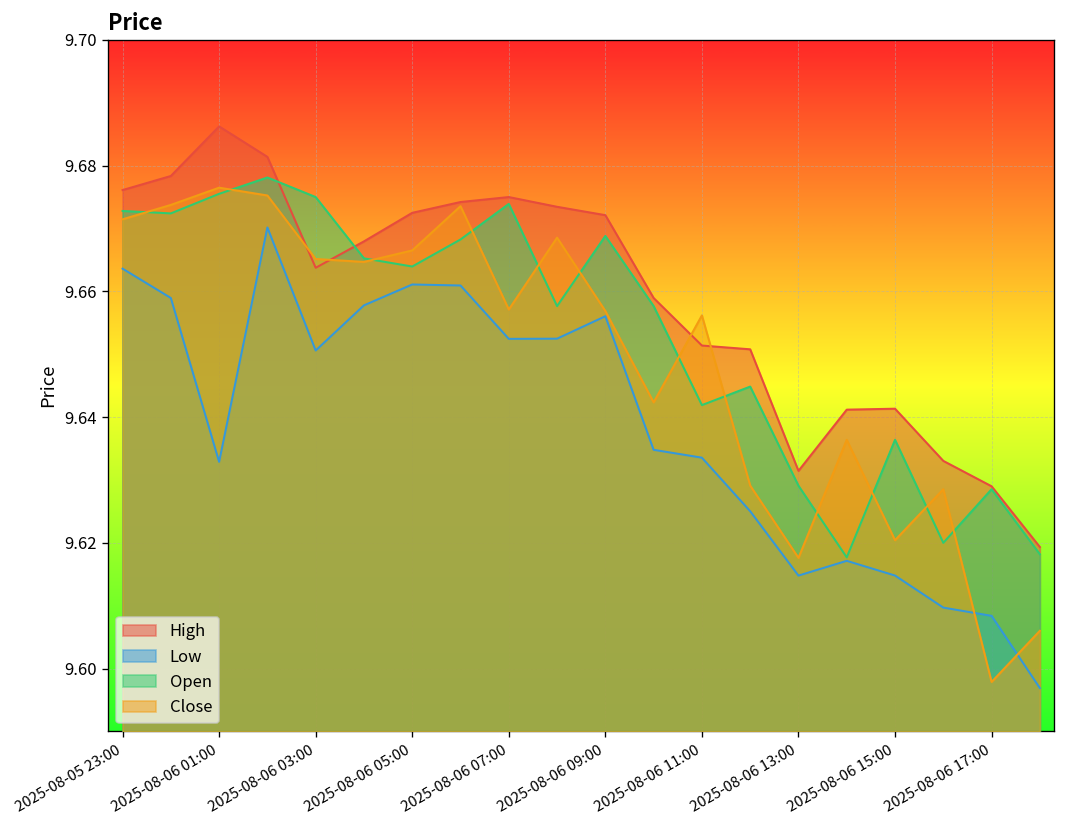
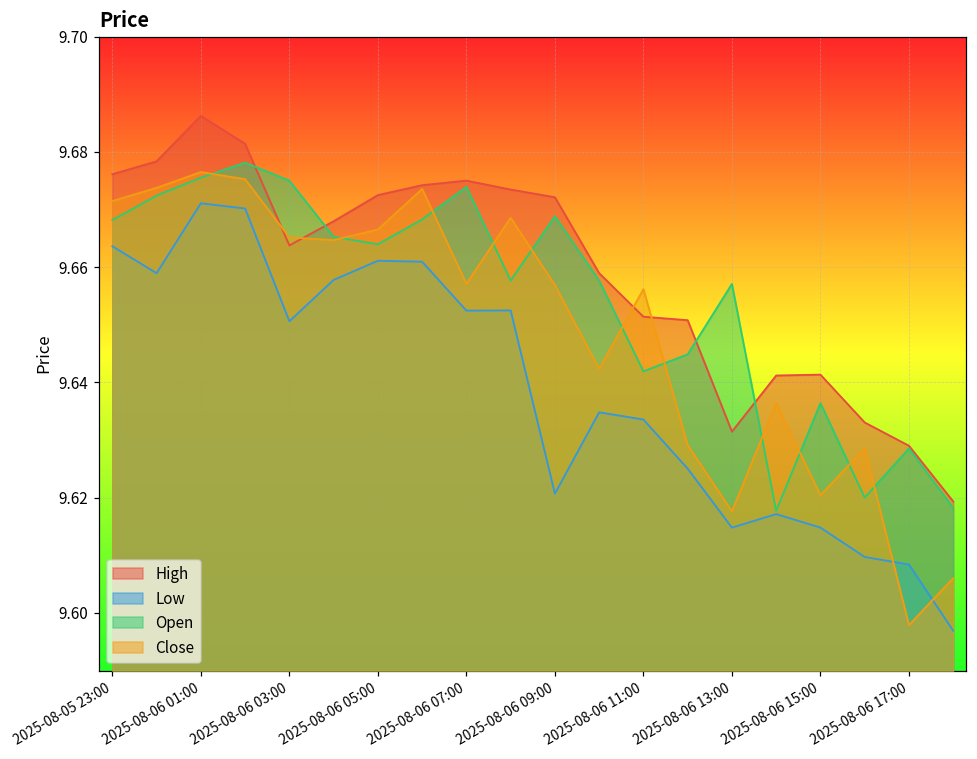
  {
    "High": {
      "2025-08-05 23:00": 9.676,
      "2025-08-06 01:00": 9.686,
      "2025-08-06 03:00": 9.664,
      "2025-08-06 05:00": 9.673,
      "2025-08-06 07:00": 9.675,
      "2025-08-06 09:00": 9.672,
      "2025-08-06 11:00": 9.651,
      "2025-08-06 13:00": 9.631,
      "2025-08-06 15:00": 9.641
    },
    "Low": {
      "2025-08-05 23:00": 9.664,
-     "2025-08-06 01:00": 9.633,
+     "2025-08-06 01:00": 9.671,
      "2025-08-06 03:00": 9.651,
      "2025-08-06 05:00": 9.661,
      "2025-08-06 07:00": 9.652,
-     "2025-08-06 09:00": 9.656,
+     "2025-08-06 09:00": 9.621,
      "2025-08-06 11:00": 9.634,
      "2025-08-06 13:00": 9.615,
      "2025-08-06 15:00": 9.615,
      "2025-08-06 17:00": 9.608
    },
    "Open": {
-     "2025-08-05 23:00": 9.673,
+     "2025-08-05 23:00": 9.668,
      "2025-08-06 01:00": 9.676,
      "2025-08-06 03:00": 9.675,
      "2025-08-06 05:00": 9.664,
      "2025-08-06 07:00": 9.674,
      "2025-08-06 09:00": 9.669,
      "2025-08-06 11:00": 9.642,
-     "2025-08-06 13:00": 9.629,
+     "2025-08-06 13:00": 9.657,
      "2025-08-06 15:00": 9.636
    },
    "Close": {
      "2025-08-05 23:00": 9.671,
      "2025-08-06 01:00": 9.677,
      "2025-08-06 03:00": 9.665,
      "2025-08-06 05:00": 9.667,
      "2025-08-06 07:00": 9.657,
      "2025-08-06 09:00": 9.657,
      "2025-08-06 11:00": 9.656,
      "2025-08-06 13:00": 9.618,
      "2025-08-06 15:00": 9.620,
      "2025-08-06 17:00": 9.598
    }
  }
